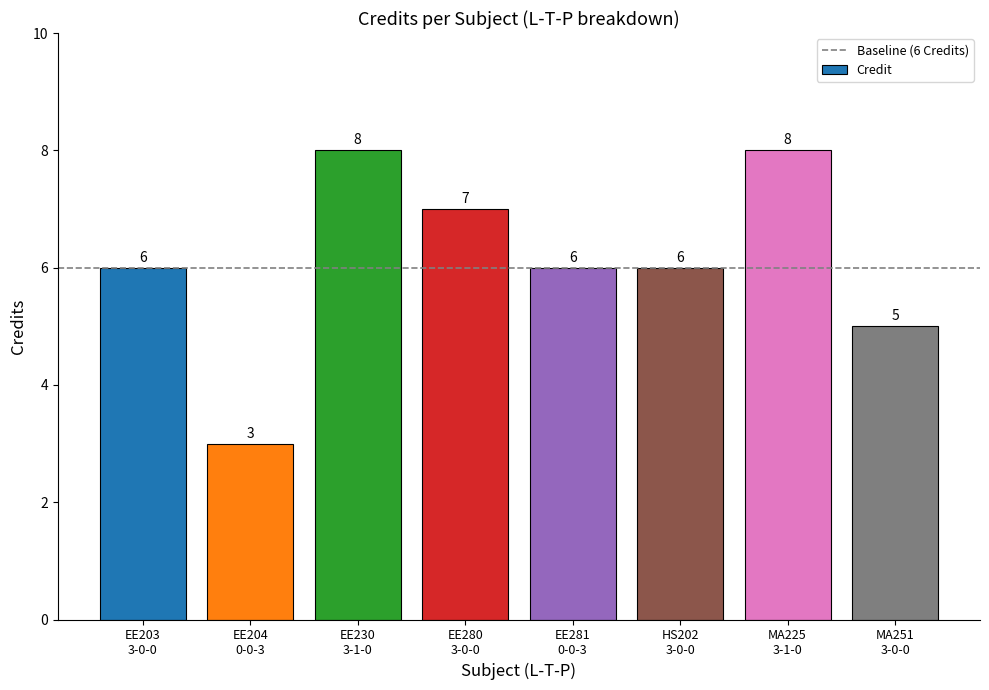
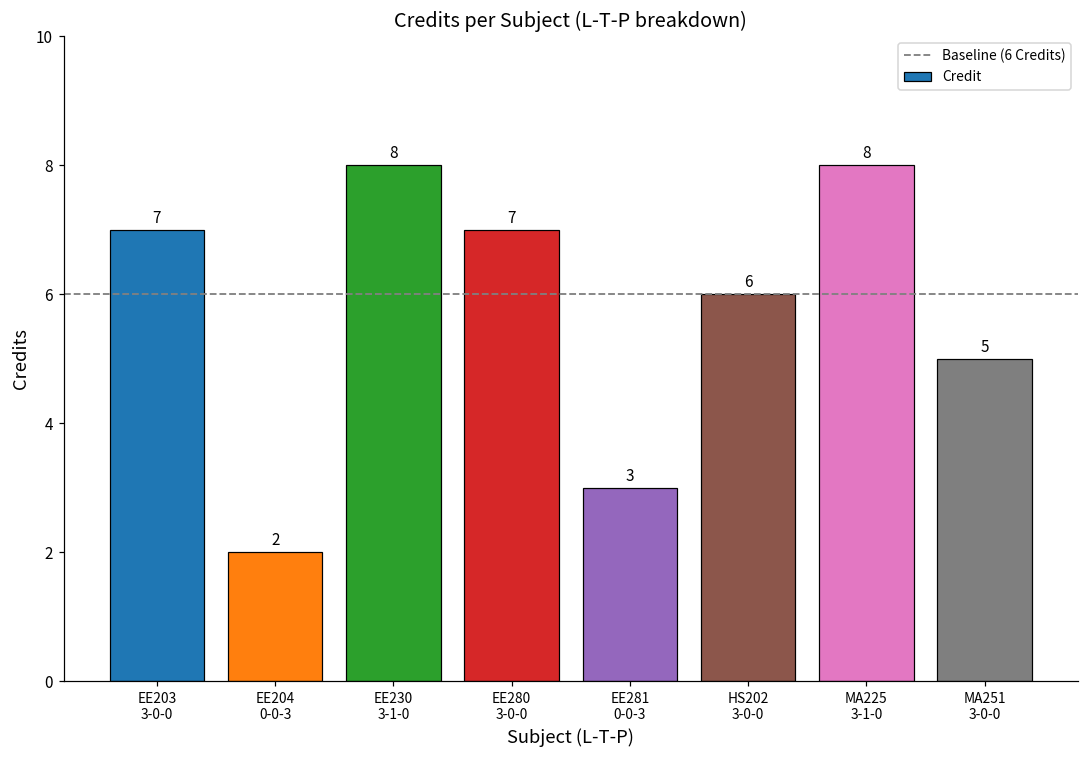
  {
-   "EE203 3-0-0": 6,
-   "EE204 0-0-3": 3,
+   "EE203 3-0-0": 7,
+   "EE204 0-0-3": 2,
    "EE230 3-1-0": 8,
    "EE280 3-0-0": 7,
-   "EE281 0-0-3": 6,
+   "EE281 0-0-3": 3,
    "HS202 3-0-0": 6,
    "MA225 3-1-0": 8,
    "MA251 3-0-0": 5
  }
